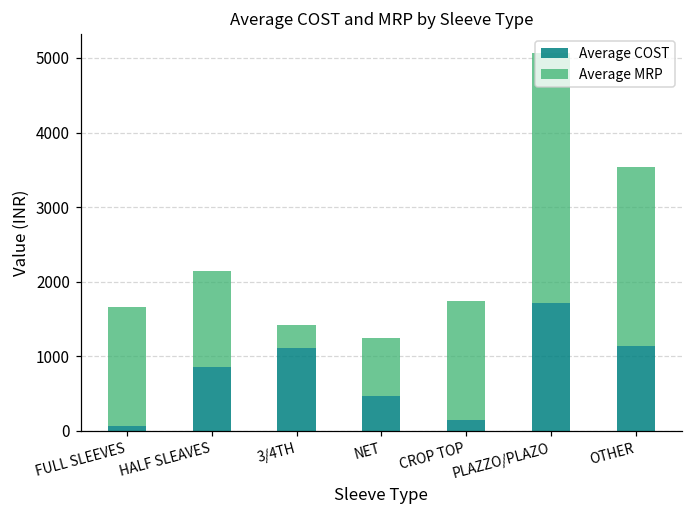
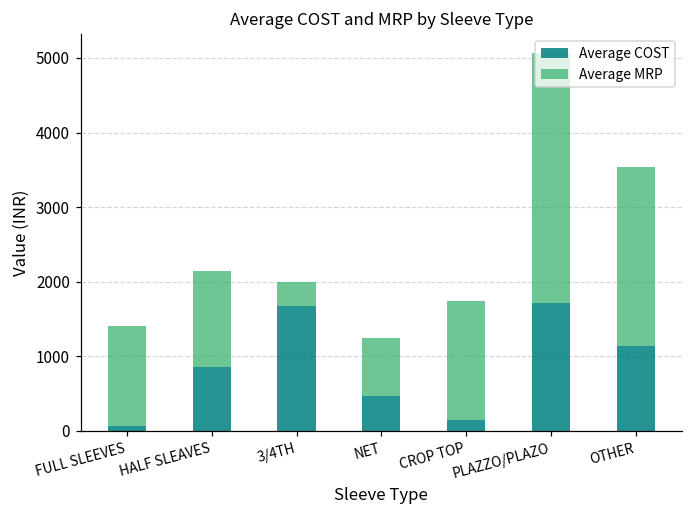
  {
    "Average COST": {
      "FULL SLEEVES": 100,
      "HALF SLEAVES": 900,
-     "3/4TH": 1100,
+     "3/4TH": 1700,
      "NET": 500,
      "CROP TOP": 200,
      "PLAZZO/PLAZO": 1700,
      "OTHER": 1100
    },
    "Average MRP": {
-     "FULL SLEEVES": 1600,
+     "FULL SLEEVES": 1300,
      "HALF SLEAVES": 1300,
      "3/4TH": 300,
      "NET": 800,
      "CROP TOP": 1600,
      "OTHER": 2400
    }
  }
